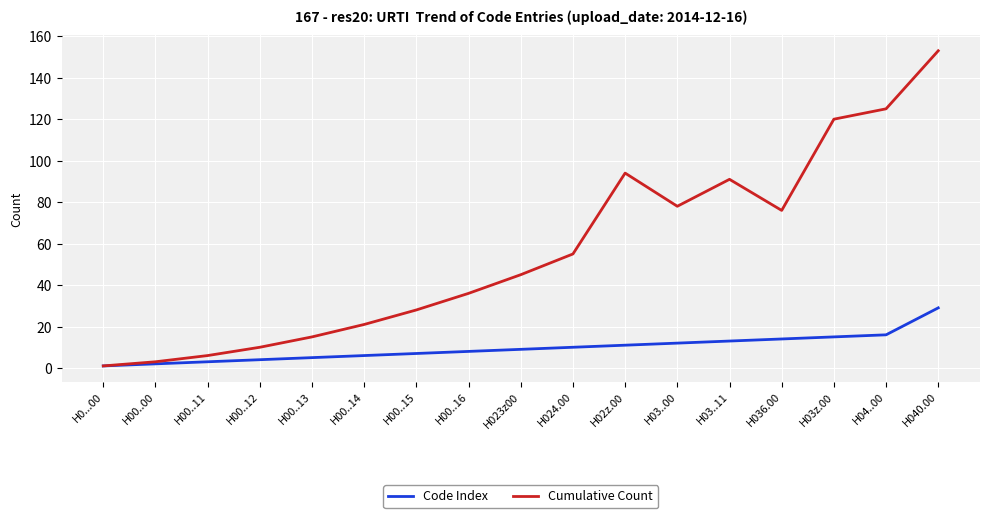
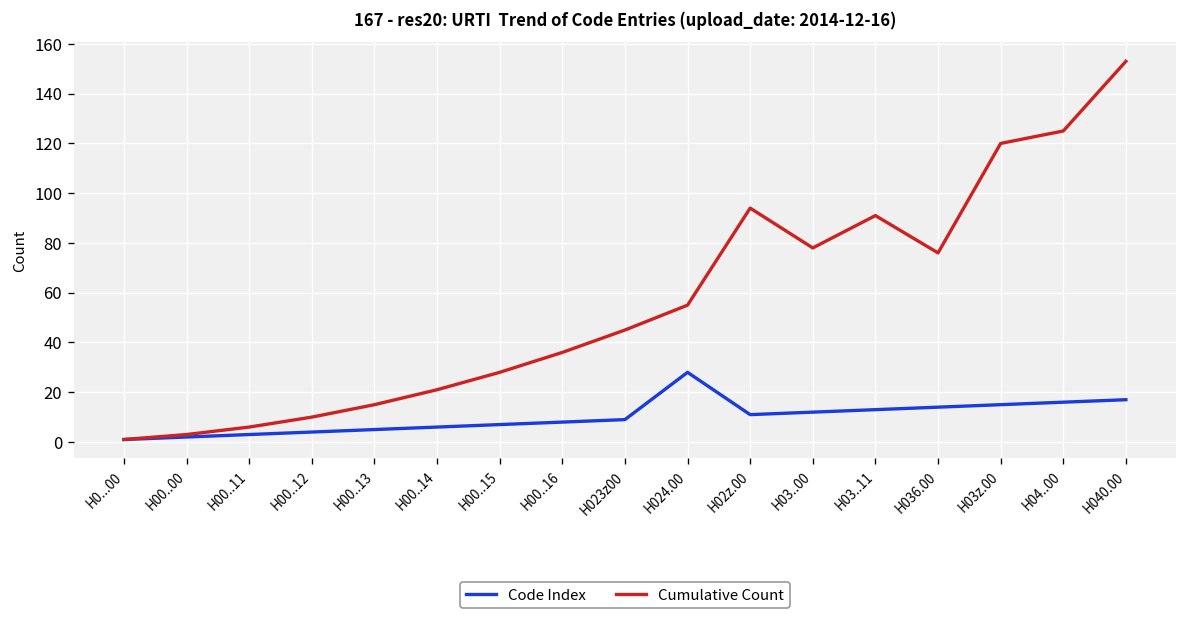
  {
    "Code Index": {
      "H00..11": 3,
      "H00..12": 4,
      "H00..13": 5,
      "H00..14": 6,
      "H00..15": 7,
      "H00..16": 8,
      "H023z00": 9,
-     "H024.00": 10,
+     "H024.00": 28,
      "H02z.00": 11,
      "H03..00": 12,
      "H03..11": 13,
      "H036.00": 14,
      "H03z.00": 15,
      "H04..00": 16,
-     "H040.00": 29
+     "H040.00": 17
    },
    "Cumulative Count": {
      "H00..11": 6,
      "H00..12": 10,
      "H00..13": 15,
      "H00..14": 21,
      "H00..15": 28,
      "H00..16": 36,
      "H023z00": 45,
      "H024.00": 55,
      "H02z.00": 94,
      "H03..00": 78,
      "H03..11": 91,
      "H036.00": 76,
      "H03z.00": 120,
      "H04..00": 125,
      "H040.00": 153
    }
  }
